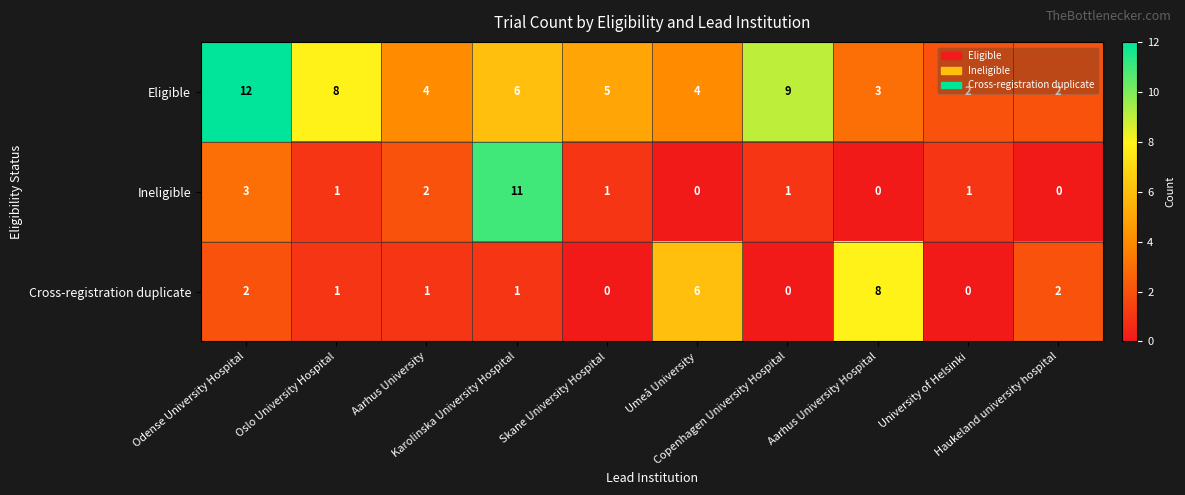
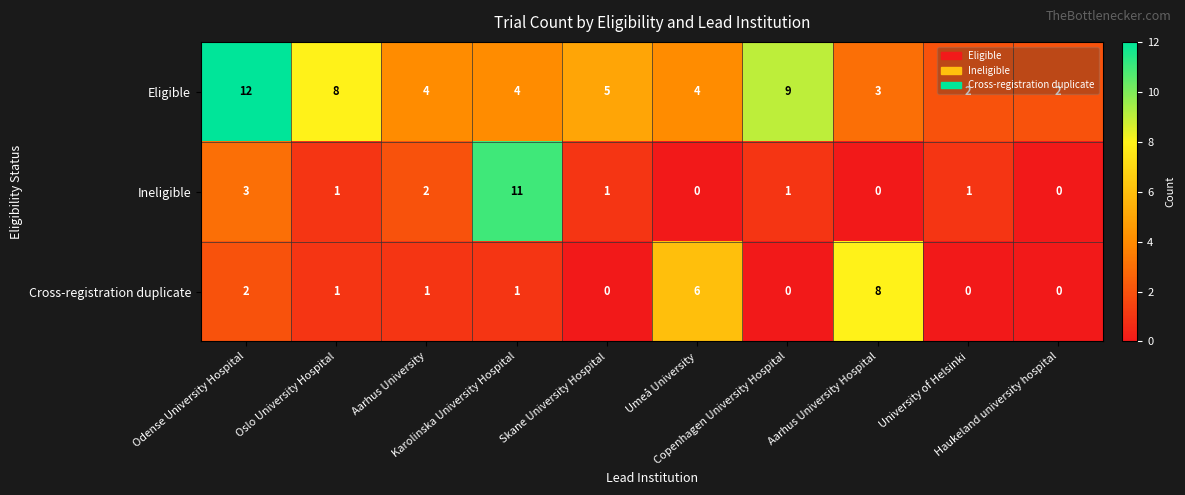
  {
    "Eligible": {
      "Odense University Hospital": 12,
      "Oslo University Hospital": 8,
      "Aarhus University": 4,
-     "Karolinska University Hospital": 6,
+     "Karolinska University Hospital": 4,
      "Skane University Hospital": 5,
      "Umeå University": 4,
      "Copenhagen University Hospital": 9,
      "Aarhus University Hospital": 3
    },
    "Ineligible": {
      "Odense University Hospital": 3,
      "Oslo University Hospital": 1,
      "Aarhus University": 2,
      "Karolinska University Hospital": 11,
      "Skane University Hospital": 1,
      "Umeå University": 0,
      "Copenhagen University Hospital": 1,
      "Aarhus University Hospital": 0,
      "University of Helsinki": 1,
      "Haukeland university hospital": 0
    },
    "Cross-registration duplicate": {
      "Odense University Hospital": 2,
      "Oslo University Hospital": 1,
      "Aarhus University": 1,
      "Karolinska University Hospital": 1,
      "Skane University Hospital": 0,
      "Umeå University": 6,
      "Copenhagen University Hospital": 0,
      "Aarhus University Hospital": 8,
      "University of Helsinki": 0,
-     "Haukeland university hospital": 2
+     "Haukeland university hospital": 0
    }
  }
